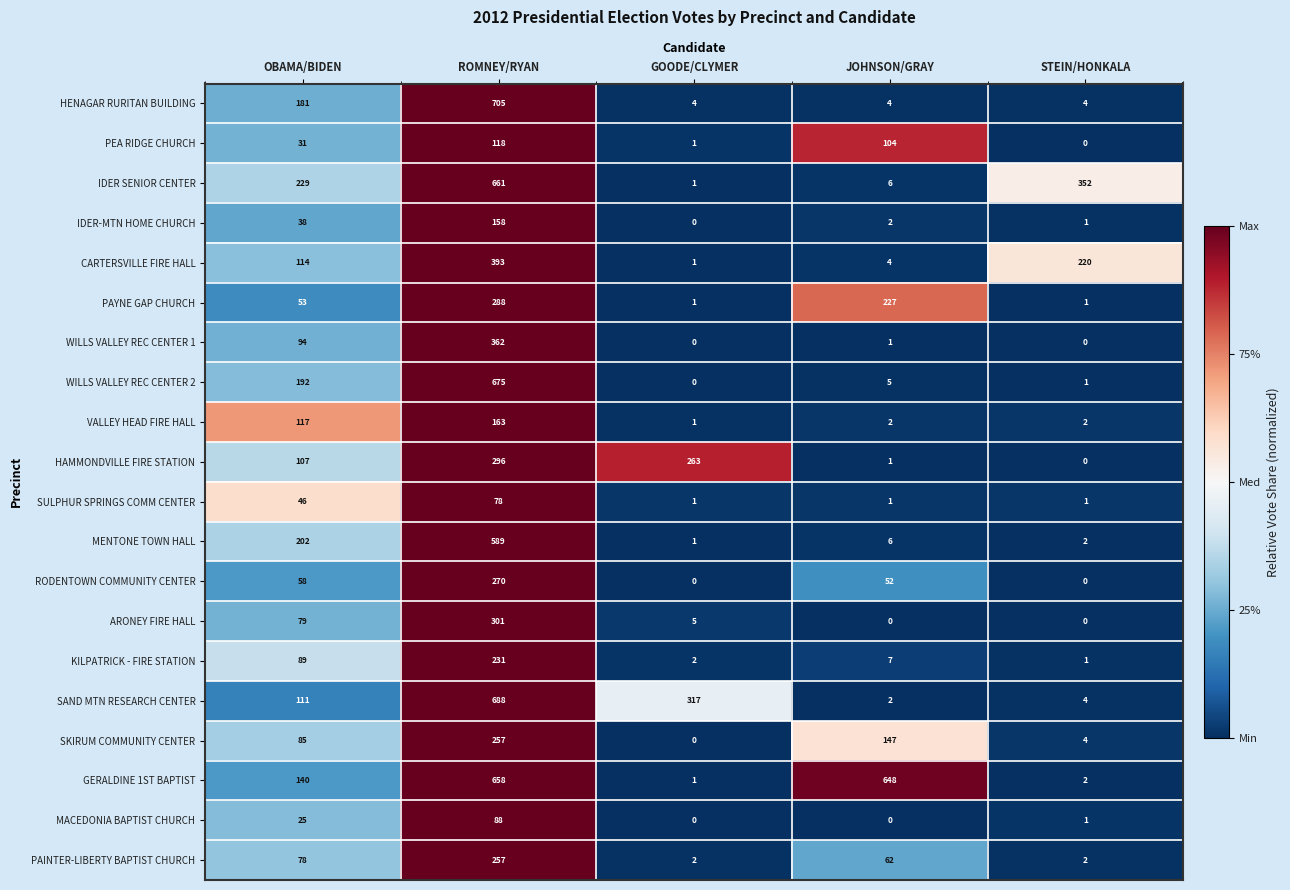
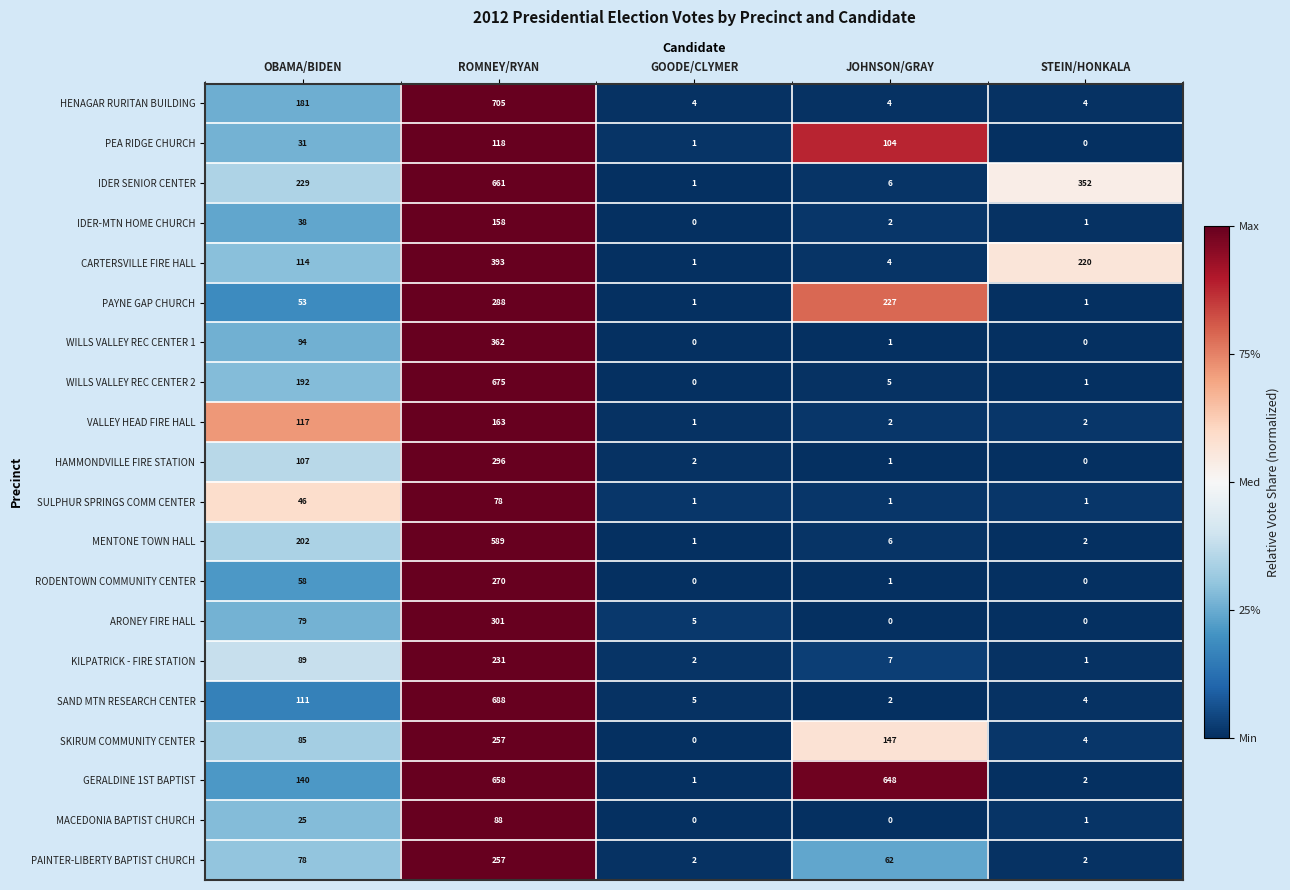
  {
    "HENAGAR RURITAN BUILDING": {
      "OBAMA/BIDEN": 181,
      "ROMNEY/RYAN": 705,
      "GOODE/CLYMER": 4,
      "JOHNSON/GRAY": 4,
      "STEIN/HONKALA": 4
    },
    "PEA RIDGE CHURCH": {
      "OBAMA/BIDEN": 31,
      "ROMNEY/RYAN": 118,
      "GOODE/CLYMER": 1,
      "JOHNSON/GRAY": 104,
      "STEIN/HONKALA": 0
    },
    "IDER SENIOR CENTER": {
      "OBAMA/BIDEN": 229,
      "ROMNEY/RYAN": 661,
      "GOODE/CLYMER": 1,
      "JOHNSON/GRAY": 6,
      "STEIN/HONKALA": 352
    },
    "IDER-MTN HOME CHURCH": {
      "OBAMA/BIDEN": 38,
      "ROMNEY/RYAN": 158,
      "GOODE/CLYMER": 0,
      "JOHNSON/GRAY": 2,
      "STEIN/HONKALA": 1
    },
    "CARTERSVILLE FIRE HALL": {
      "OBAMA/BIDEN": 114,
      "ROMNEY/RYAN": 393,
      "GOODE/CLYMER": 1,
      "JOHNSON/GRAY": 4,
      "STEIN/HONKALA": 220
    },
    "PAYNE GAP CHURCH": {
      "OBAMA/BIDEN": 53,
      "ROMNEY/RYAN": 288,
      "GOODE/CLYMER": 1,
      "JOHNSON/GRAY": 227,
      "STEIN/HONKALA": 1
    },
    "WILLS VALLEY REC CENTER 1": {
      "OBAMA/BIDEN": 94,
      "ROMNEY/RYAN": 362,
      "GOODE/CLYMER": 0,
      "JOHNSON/GRAY": 1,
      "STEIN/HONKALA": 0
    },
    "WILLS VALLEY REC CENTER 2": {
      "OBAMA/BIDEN": 192,
      "ROMNEY/RYAN": 675,
      "GOODE/CLYMER": 0,
      "JOHNSON/GRAY": 5,
      "STEIN/HONKALA": 1
    },
    "VALLEY HEAD FIRE HALL": {
      "OBAMA/BIDEN": 117,
      "ROMNEY/RYAN": 163,
      "GOODE/CLYMER": 1,
      "JOHNSON/GRAY": 2,
      "STEIN/HONKALA": 2
    },
    "HAMMONDVILLE FIRE STATION": {
      "OBAMA/BIDEN": 107,
      "ROMNEY/RYAN": 296,
-     "GOODE/CLYMER": 263,
+     "GOODE/CLYMER": 2,
      "JOHNSON/GRAY": 1,
      "STEIN/HONKALA": 0
    },
    "SULPHUR SPRINGS COMM CENTER": {
      "OBAMA/BIDEN": 46,
      "ROMNEY/RYAN": 78,
      "GOODE/CLYMER": 1,
      "JOHNSON/GRAY": 1,
      "STEIN/HONKALA": 1
    },
    "MENTONE TOWN HALL": {
      "OBAMA/BIDEN": 202,
      "ROMNEY/RYAN": 589,
      "GOODE/CLYMER": 1,
      "JOHNSON/GRAY": 6,
      "STEIN/HONKALA": 2
    },
    "RODENTOWN COMMUNITY CENTER": {
      "OBAMA/BIDEN": 58,
      "ROMNEY/RYAN": 270,
      "GOODE/CLYMER": 0,
-     "JOHNSON/GRAY": 52,
+     "JOHNSON/GRAY": 1,
      "STEIN/HONKALA": 0
    },
    "ARONEY FIRE HALL": {
      "OBAMA/BIDEN": 79,
      "ROMNEY/RYAN": 301,
      "GOODE/CLYMER": 5,
      "JOHNSON/GRAY": 0,
      "STEIN/HONKALA": 0
    },
    "KILPATRICK - FIRE STATION": {
      "OBAMA/BIDEN": 89,
      "ROMNEY/RYAN": 231,
      "GOODE/CLYMER": 2,
      "JOHNSON/GRAY": 7,
      "STEIN/HONKALA": 1
    },
    "SAND MTN RESEARCH CENTER": {
      "OBAMA/BIDEN": 111,
      "ROMNEY/RYAN": 688,
-     "GOODE/CLYMER": 317,
+     "GOODE/CLYMER": 5,
      "JOHNSON/GRAY": 2,
      "STEIN/HONKALA": 4
    },
    "SKIRUM COMMUNITY CENTER": {
      "OBAMA/BIDEN": 85,
      "ROMNEY/RYAN": 257,
      "GOODE/CLYMER": 0,
      "JOHNSON/GRAY": 147,
      "STEIN/HONKALA": 4
    },
    "GERALDINE 1ST BAPTIST": {
      "OBAMA/BIDEN": 140,
      "ROMNEY/RYAN": 658,
      "GOODE/CLYMER": 1,
      "JOHNSON/GRAY": 648,
      "STEIN/HONKALA": 2
    },
    "MACEDONIA BAPTIST CHURCH": {
      "OBAMA/BIDEN": 25,
      "ROMNEY/RYAN": 88,
      "GOODE/CLYMER": 0,
      "JOHNSON/GRAY": 0,
      "STEIN/HONKALA": 1
    },
    "PAINTER-LIBERTY BAPTIST CHURCH": {
      "OBAMA/BIDEN": 78,
      "ROMNEY/RYAN": 257,
      "GOODE/CLYMER": 2,
      "JOHNSON/GRAY": 62,
      "STEIN/HONKALA": 2
    }
  }
